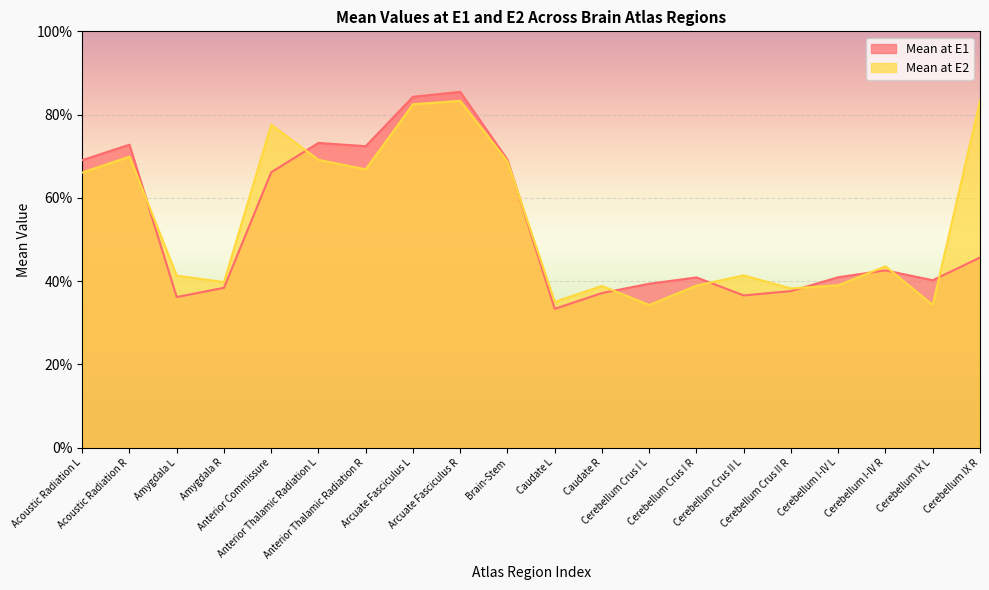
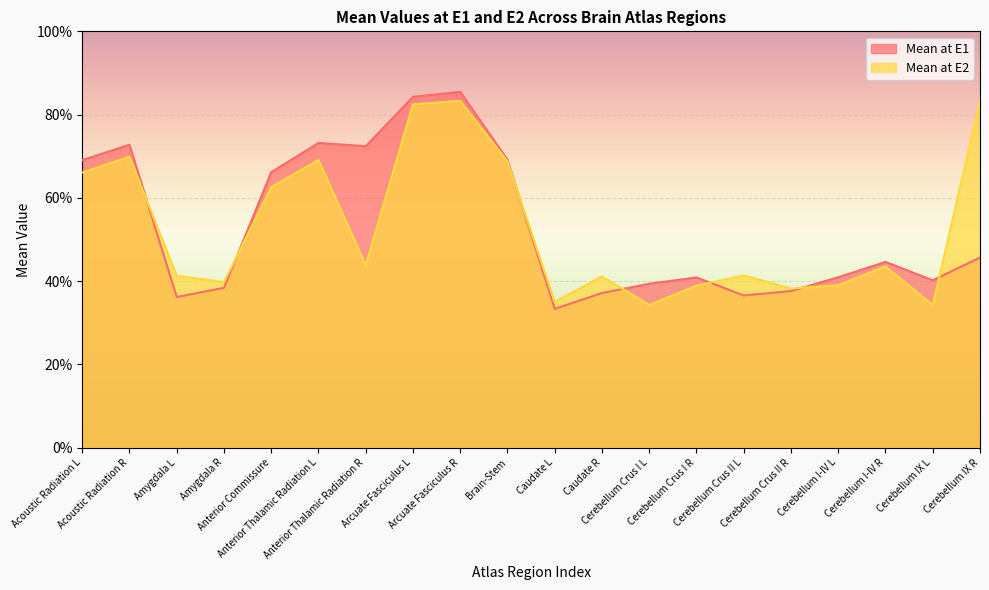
  {
    "Mean at E1": {
      "Acoustic Radiation L": "69%",
      "Acoustic Radiation R": "73%",
      "Amygdala L": "36%",
      "Amygdala R": "38%",
      "Anterior Commissure": "66%",
      "Anterior Thalamic Radiation L": "73%",
      "Anterior Thalamic Radiation R": "72%",
      "Arcuate Fasciculus L": "84%",
      "Arcuate Fasciculus R": "85%",
      "Caudate L": "33%",
      "Caudate R": "37%",
      "Cerebellum Crus I L": "39%",
      "Cerebellum Crus I R": "41%",
      "Cerebellum Crus II L": "37%",
      "Cerebellum Crus II R": "38%",
      "Cerebellum I-IV L": "41%",
-     "Cerebellum I-IV R": "43%",
+     "Cerebellum I-IV R": "45%",
      "Cerebellum IX L": "40%",
      "Cerebellum IX R": "46%"
    },
    "Mean at E2": {
      "Acoustic Radiation L": "66%",
      "Acoustic Radiation R": "70%",
      "Amygdala L": "41%",
      "Amygdala R": "40%",
-     "Anterior Commissure": "78%",
+     "Anterior Commissure": "63%",
      "Anterior Thalamic Radiation L": "69%",
-     "Anterior Thalamic Radiation R": "67%",
+     "Anterior Thalamic Radiation R": "44%",
      "Arcuate Fasciculus L": "82%",
      "Arcuate Fasciculus R": "83%",
      "Caudate L": "35%",
-     "Caudate R": "39%",
+     "Caudate R": "41%",
      "Cerebellum Crus I L": "34%",
      "Cerebellum Crus I R": "39%",
      "Cerebellum Crus II L": "41%",
      "Cerebellum Crus II R": "38%",
      "Cerebellum I-IV L": "39%",
      "Cerebellum I-IV R": "44%",
      "Cerebellum IX L": "34%",
      "Cerebellum IX R": "83%"
    }
  }
